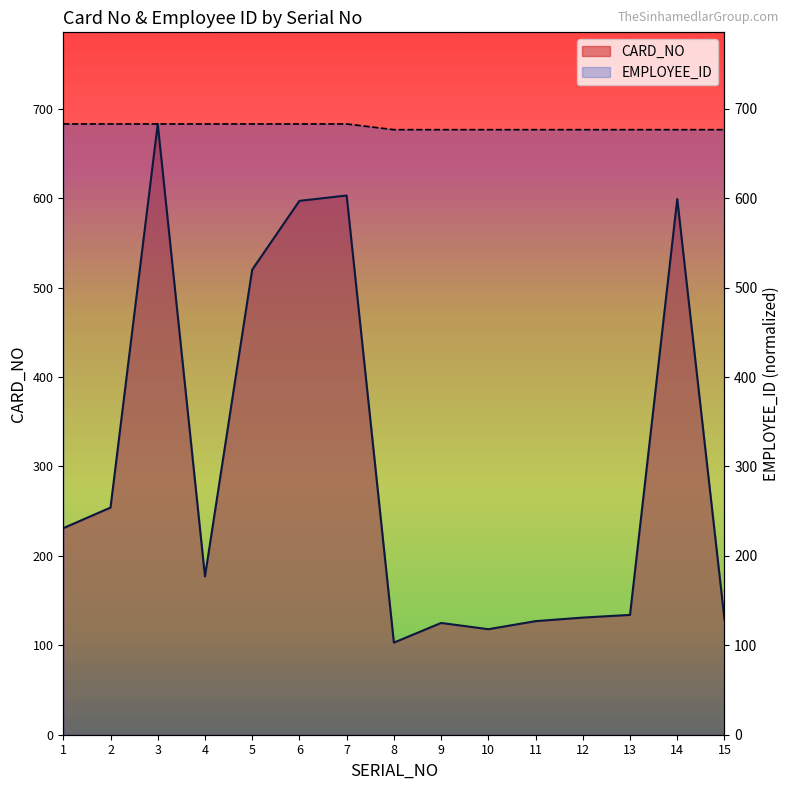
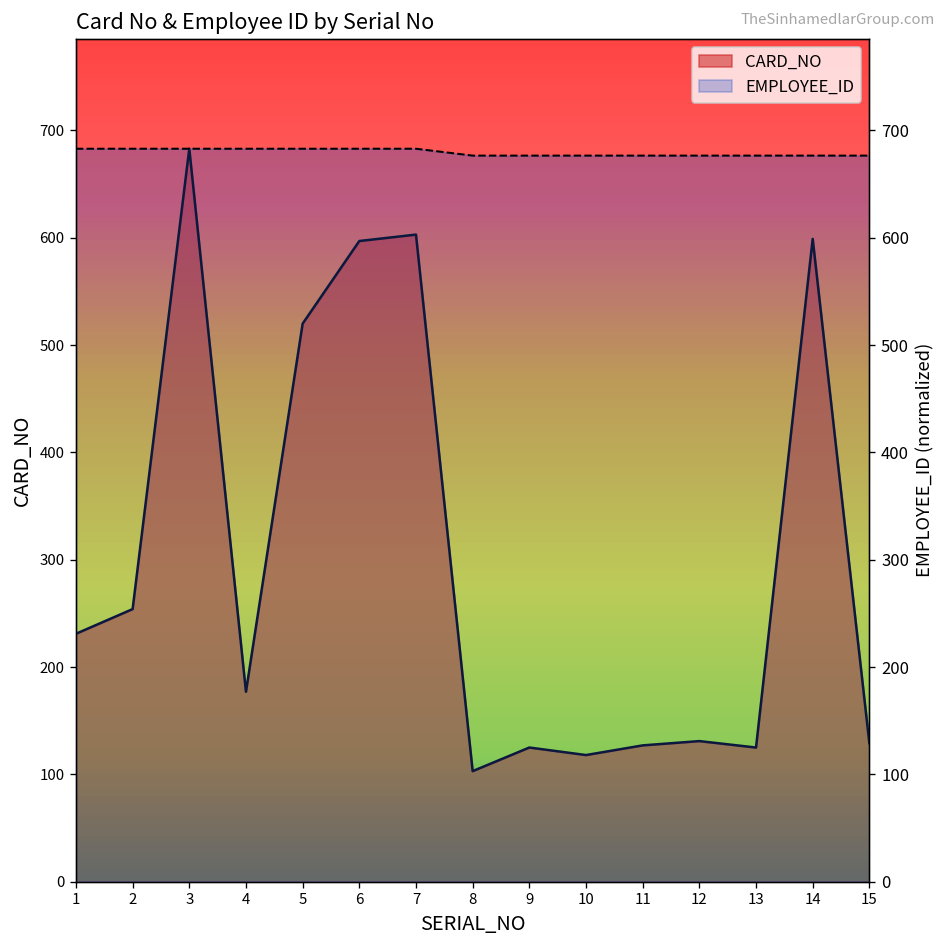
  {
    "CARD_NO": {
      "1": 230,
      "2": 250,
      "3": 680,
      "4": 180,
      "5": 520,
      "6": 600,
      "7": 600,
      "8": 100,
      "9": 130,
      "10": 120,
      "11": 130,
      "12": 130,
-     "13": 134,
+     "13": 125,
      "14": 600,
      "15": 130
    },
    "EMPLOYEE_ID": {
      "1": 680,
      "2": 680,
      "3": 680,
      "4": 680,
      "5": 680,
      "6": 680,
      "7": 680,
      "8": 680,
      "9": 680,
      "10": 680,
      "11": 680,
      "12": 680,
      "13": 680,
      "14": 680,
      "15": 680
    }
  }
